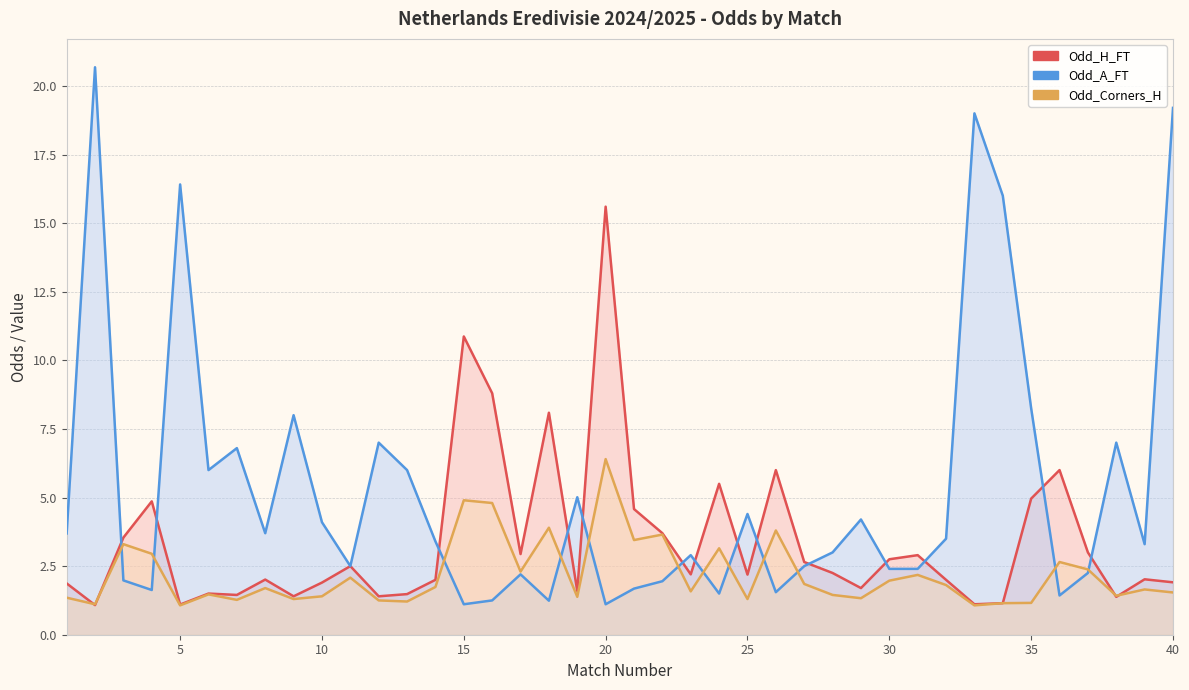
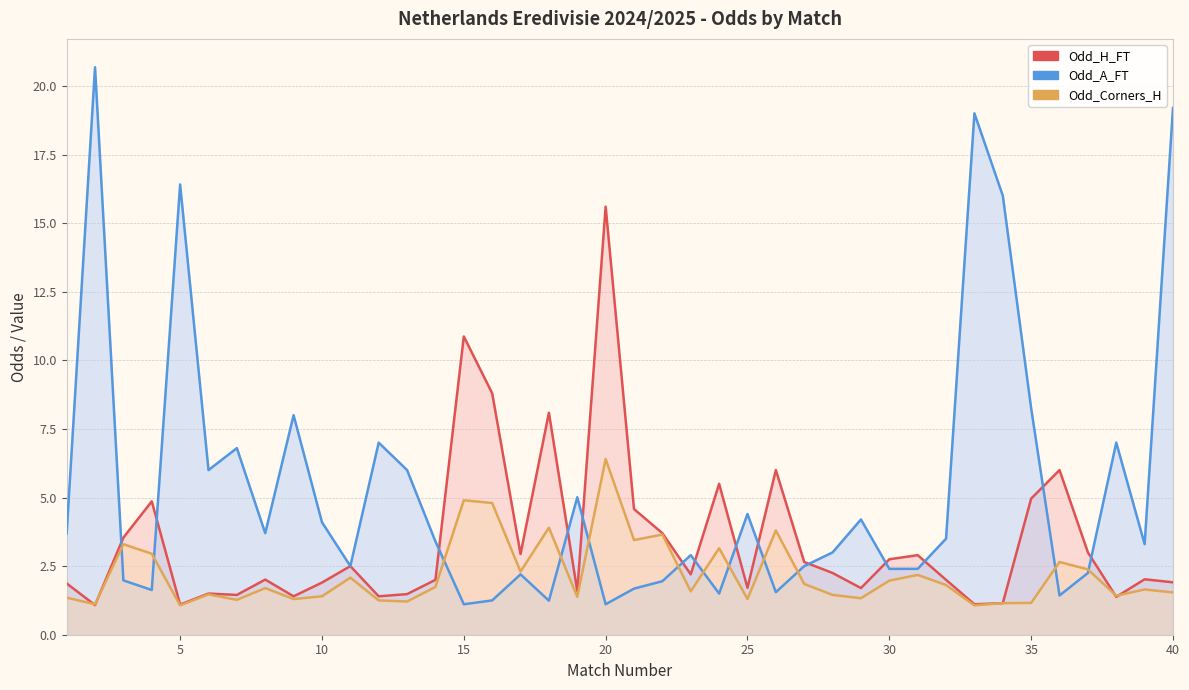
  {
    "Odd_H_FT": {
      "10": 1.9,
      "15": 10.9,
      "20": 15.6,
-     "25": 2.2,
+     "25": 1.7,
      "30": 2.8,
      "35": 5.0,
      "40": 1.9
    },
    "Odd_A_FT": {
      "5": 16.4,
      "10": 4.1,
      "15": 1.1,
      "20": 1.1,
      "25": 4.4,
      "30": 2.4,
      "35": 8.3,
      "40": 19.2
    },
    "Odd_Corners_H": {
      "10": 1.4,
      "15": 4.9,
      "20": 6.4,
      "25": 1.3,
      "30": 2.0,
      "35": 1.2,
      "40": 1.5
    }
  }
